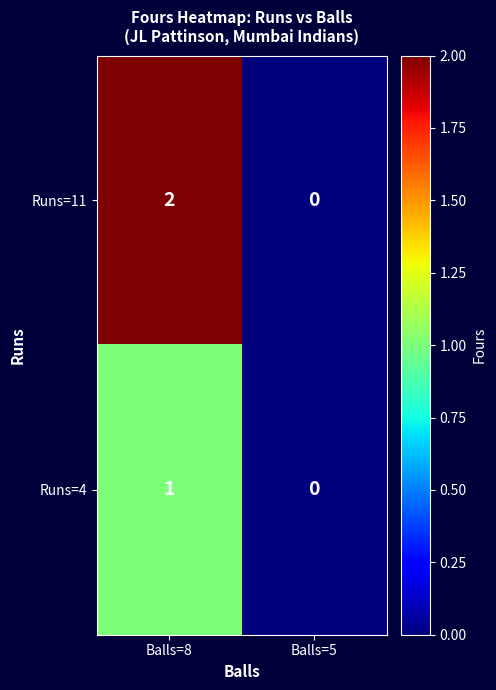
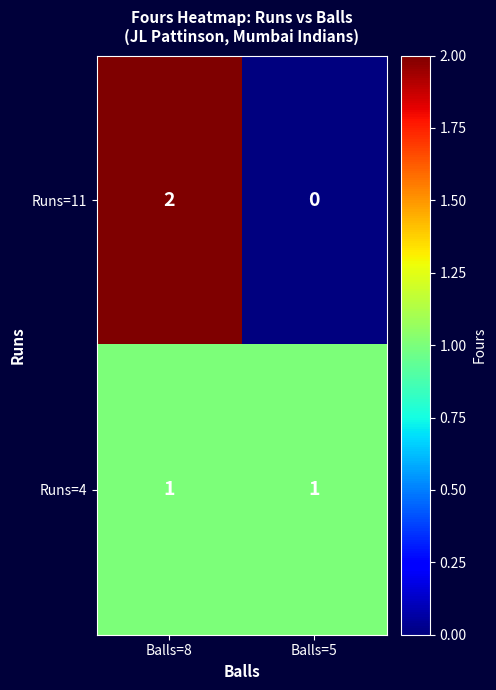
  {
    "Runs=11": {
      "Balls=8": 2,
      "Balls=5": 0
    },
    "Runs=4": {
      "Balls=8": 1,
-     "Balls=5": 0
+     "Balls=5": 1
    }
  }
